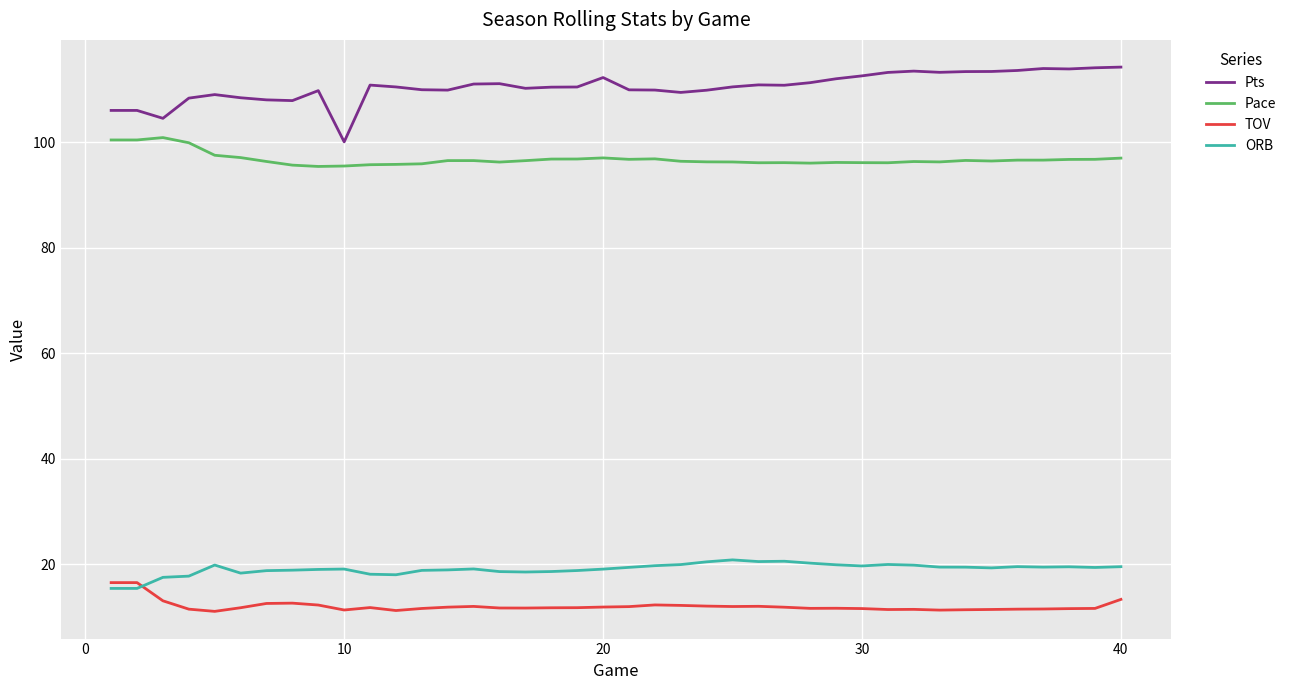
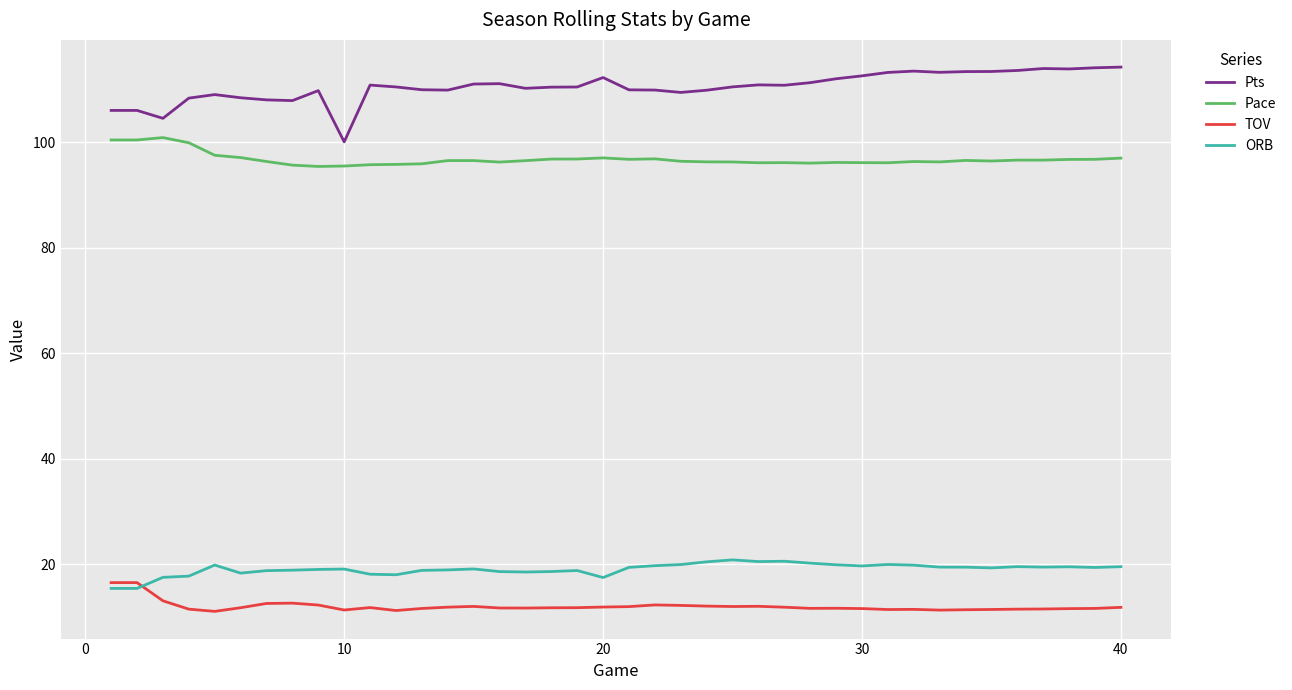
  {
    "Pts": {
      "10": 100,
      "20": 112,
      "30": 113,
      "40": 114
    },
    "Pace": {
      "10": 95,
      "20": 97,
      "30": 96,
      "40": 97
    },
    "TOV": {
      "10": 11,
      "20": 12,
      "30": 12,
-     "40": 13
+     "40": 12
    },
    "ORB": {
      "10": 19,
-     "20": 19,
+     "20": 17,
      "30": 20,
      "40": 20
    }
  }
